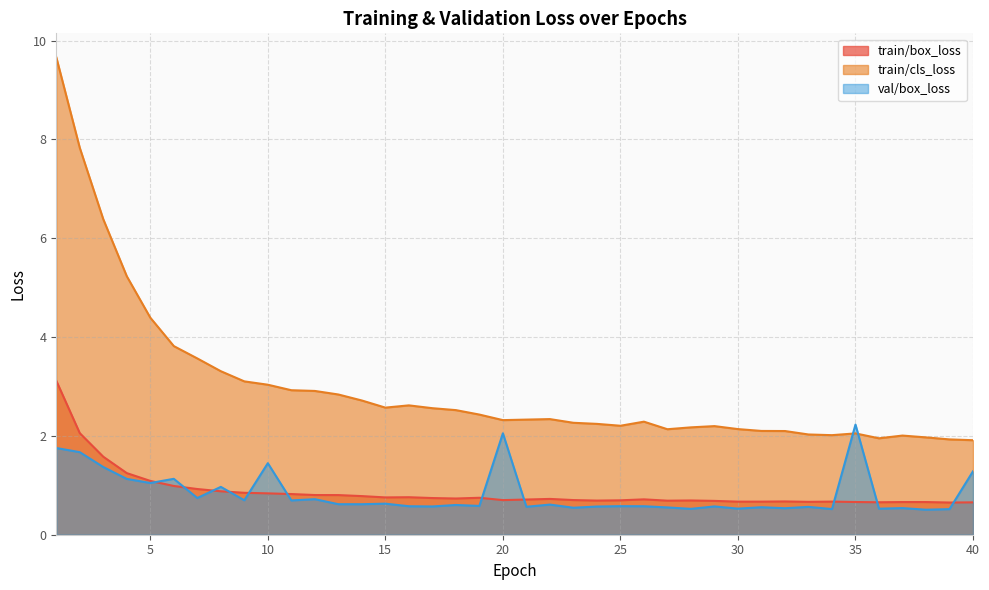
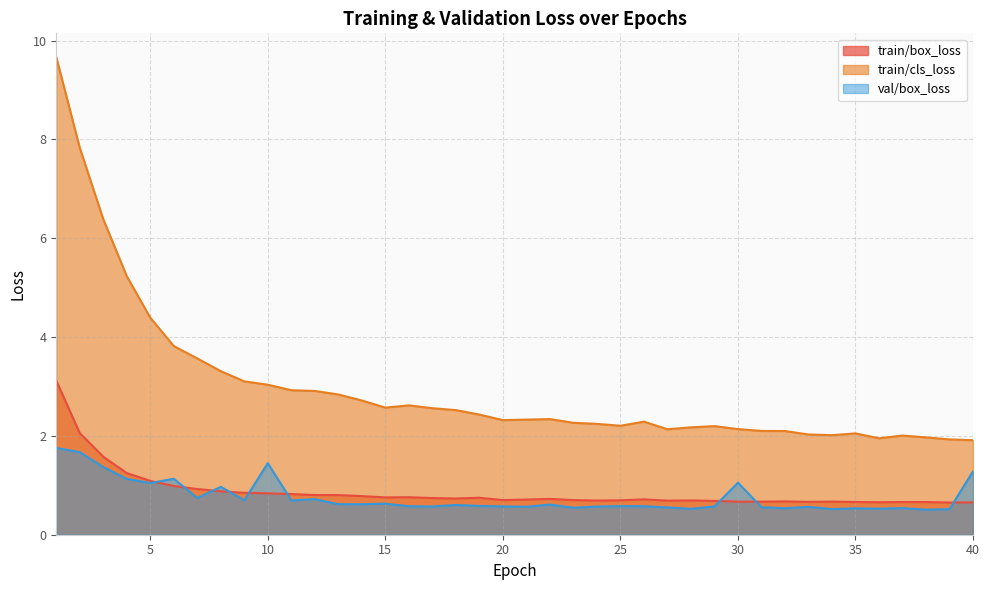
  {
    "val/box_loss": {
      "10": 1.4,
      "15": 0.6,
-     "20": 2.1,
+     "20": 0.6,
      "25": 0.6,
-     "30": 0.5,
-     "35": 2.2,
+     "30": 1.1,
+     "35": 0.5,
      "40": 1.3
    }
  }
